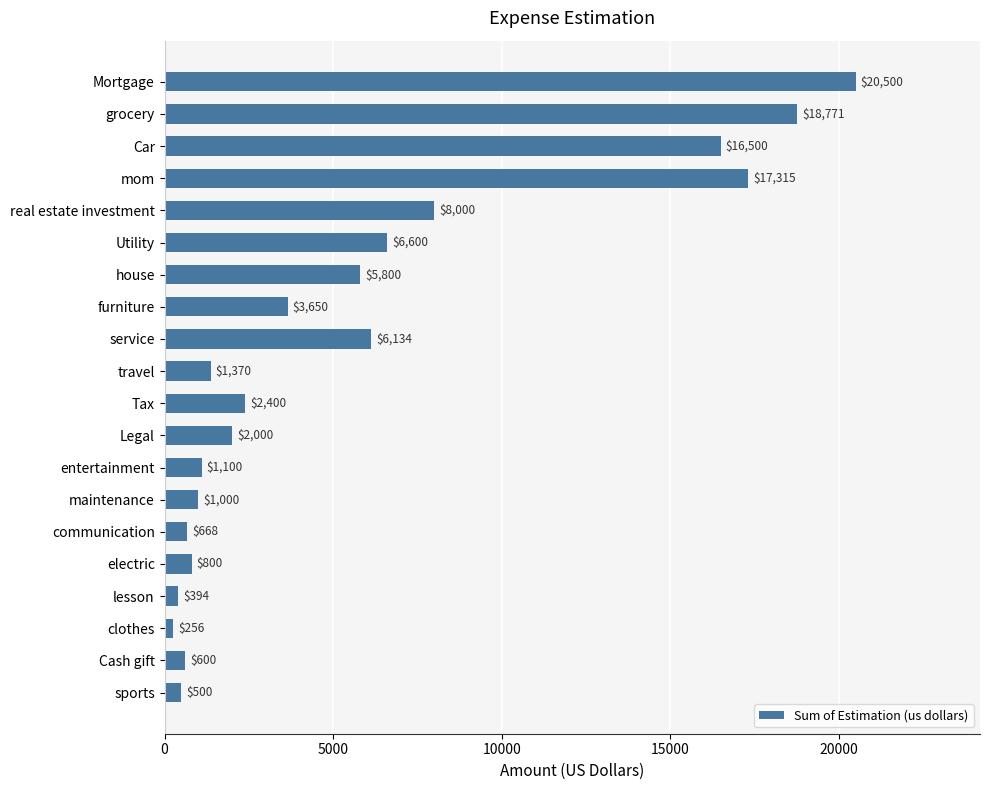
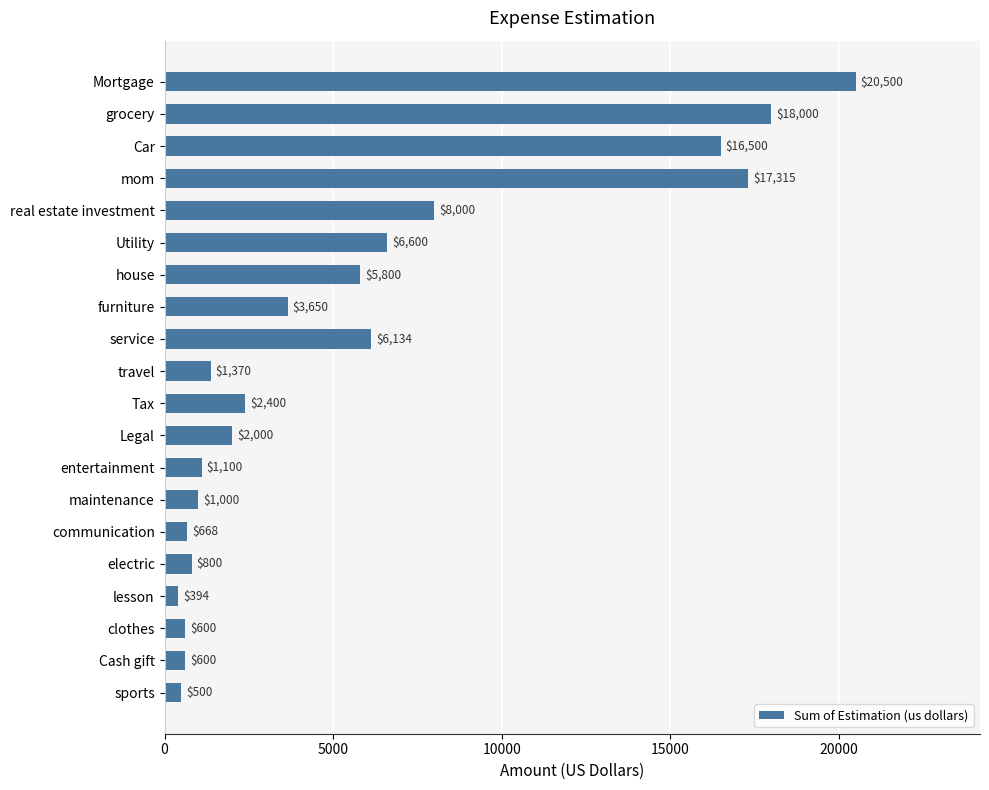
  {
    "Mortgage": "$20,500",
-   "grocery": "$18,771",
+   "grocery": "$18,000",
    "Car": "$16,500",
    "mom": "$17,315",
    "real estate investment": "$8,000",
    "Utility": "$6,600",
    "house": "$5,800",
    "furniture": "$3,650",
    "service": "$6,134",
    "travel": "$1,370",
    "Tax": "$2,400",
    "Legal": "$2,000",
    "entertainment": "$1,100",
    "maintenance": "$1,000",
    "communication": "$668",
    "electric": "$800",
    "lesson": "$394",
-   "clothes": "$256",
+   "clothes": "$600",
    "Cash gift": "$600",
    "sports": "$500"
  }
